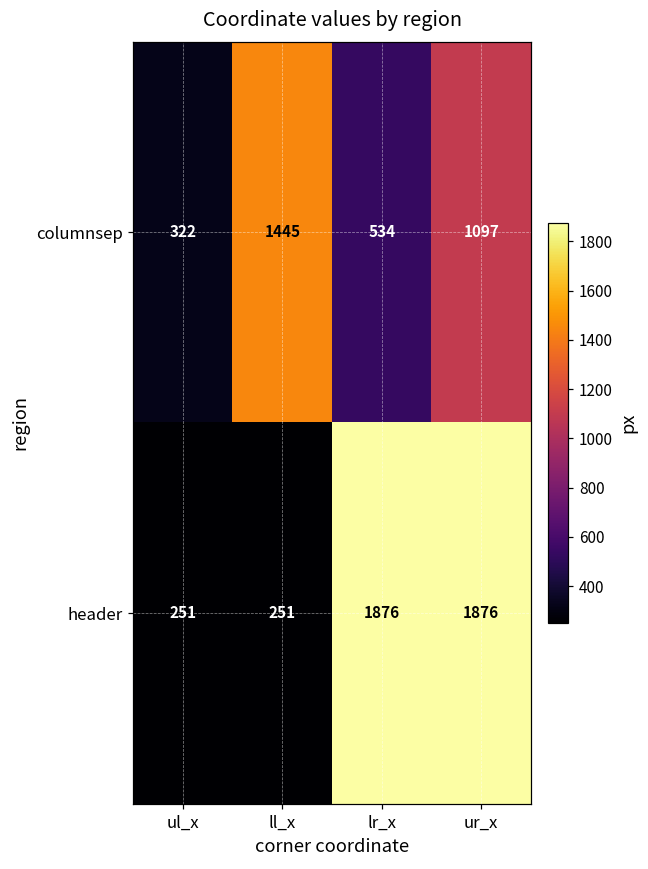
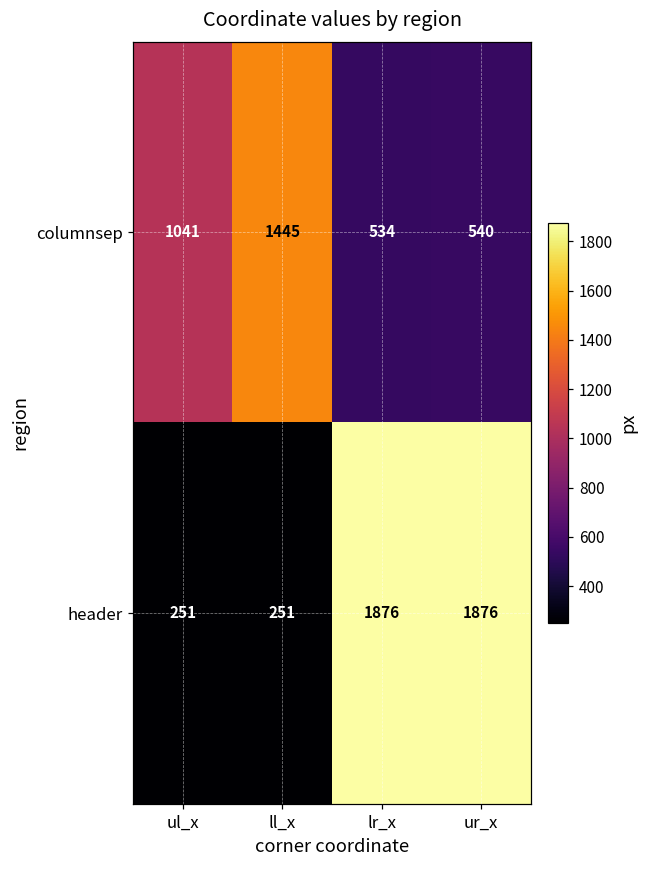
  {
    "columnsep": {
-     "ul_x": 322,
+     "ul_x": 1041,
      "ll_x": 1445,
      "lr_x": 534,
-     "ur_x": 1097
+     "ur_x": 540
    },
    "header": {
      "ul_x": 251,
      "ll_x": 251,
      "lr_x": 1876,
      "ur_x": 1876
    }
  }
